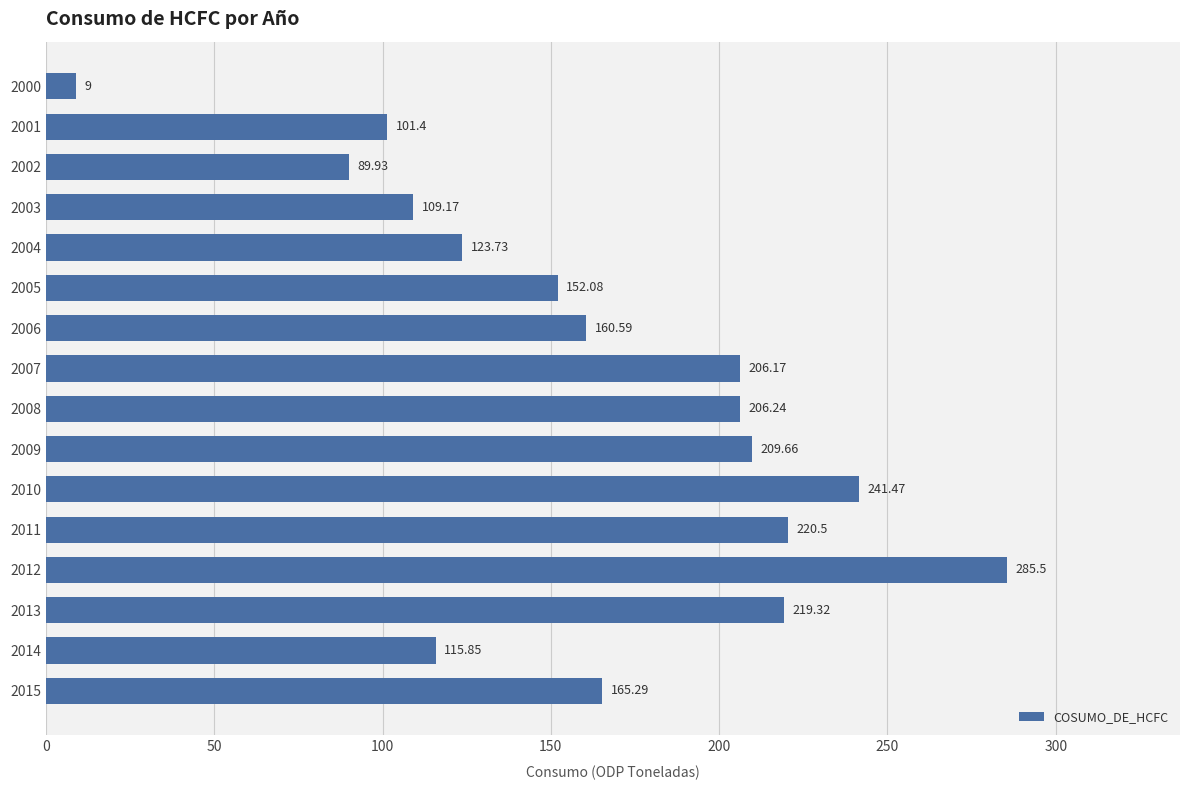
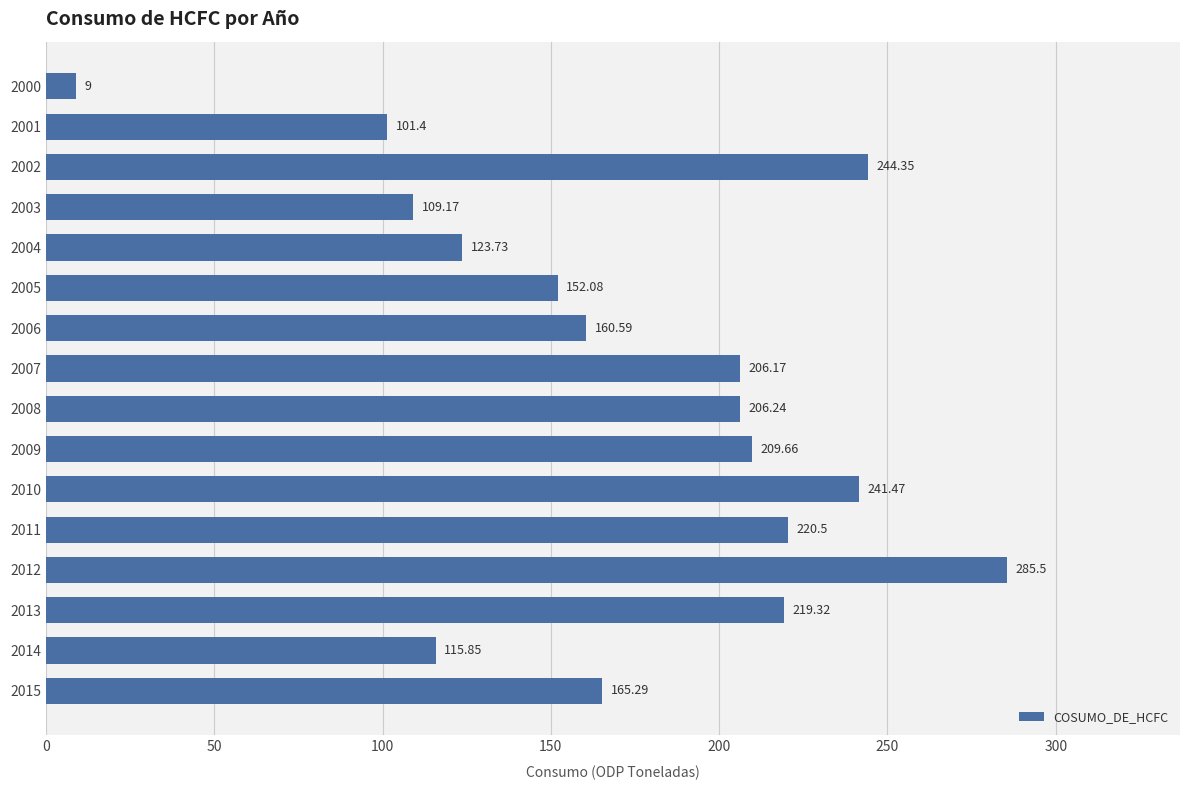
  {
    "2000": 9,
    "2001": 101.4,
-   "2002": 89.93,
+   "2002": 244.35,
    "2003": 109.17,
    "2004": 123.73,
    "2005": 152.08,
    "2006": 160.59,
    "2007": 206.17,
    "2008": 206.24,
    "2009": 209.66,
    "2010": 241.47,
    "2011": 220.5,
    "2012": 285.5,
    "2013": 219.32,
    "2014": 115.85,
    "2015": 165.29
  }
